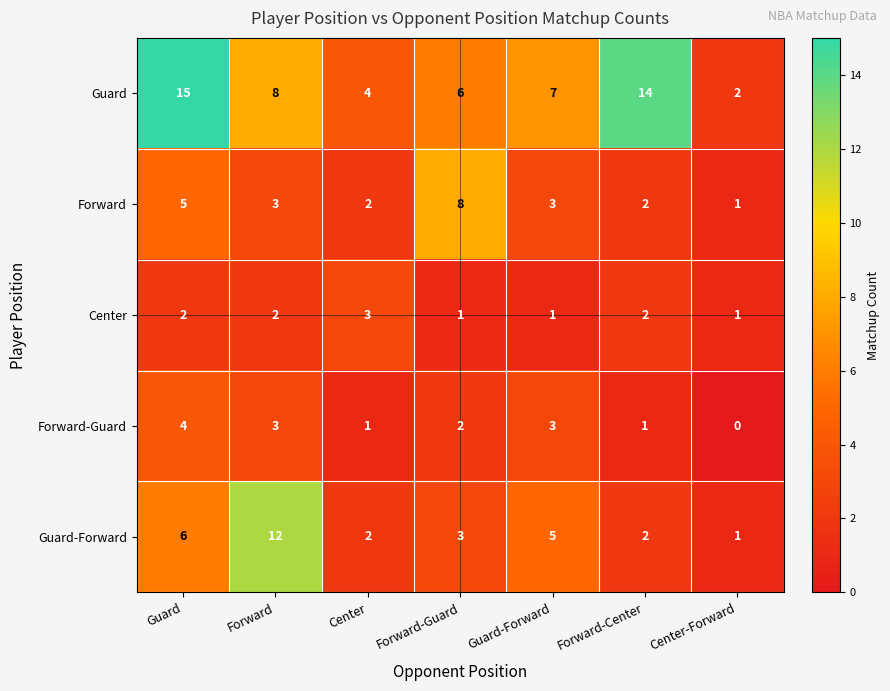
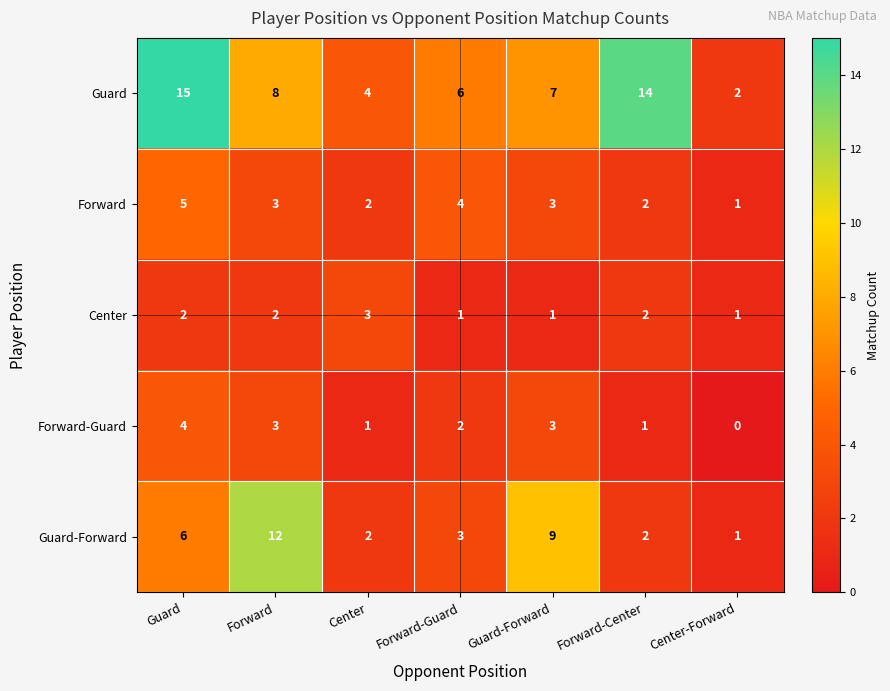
  {
    "Guard": {
      "Guard": 15,
      "Forward": 8,
      "Center": 4,
      "Forward-Guard": 6,
      "Guard-Forward": 7,
      "Forward-Center": 14,
      "Center-Forward": 2
    },
    "Forward": {
      "Guard": 5,
      "Forward": 3,
      "Center": 2,
-     "Forward-Guard": 8,
+     "Forward-Guard": 4,
      "Guard-Forward": 3,
      "Forward-Center": 2,
      "Center-Forward": 1
    },
    "Center": {
      "Guard": 2,
      "Forward": 2,
      "Center": 3,
      "Forward-Guard": 1,
      "Guard-Forward": 1,
      "Forward-Center": 2,
      "Center-Forward": 1
    },
    "Forward-Guard": {
      "Guard": 4,
      "Forward": 3,
      "Center": 1,
      "Forward-Guard": 2,
      "Guard-Forward": 3,
      "Forward-Center": 1,
      "Center-Forward": 0
    },
    "Guard-Forward": {
      "Guard": 6,
      "Forward": 12,
      "Center": 2,
      "Forward-Guard": 3,
-     "Guard-Forward": 5,
+     "Guard-Forward": 9,
      "Forward-Center": 2,
      "Center-Forward": 1
    }
  }
